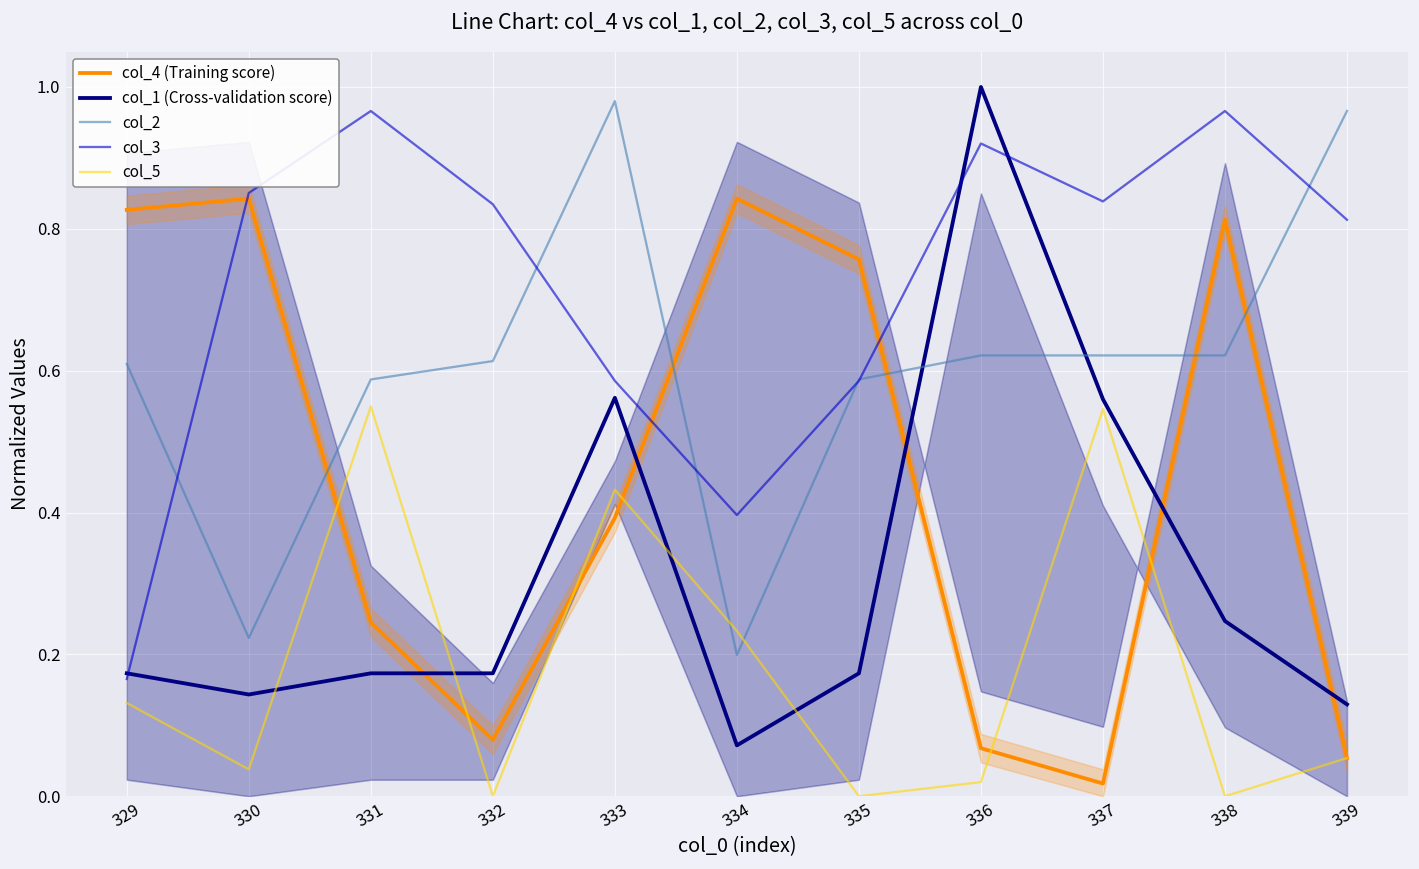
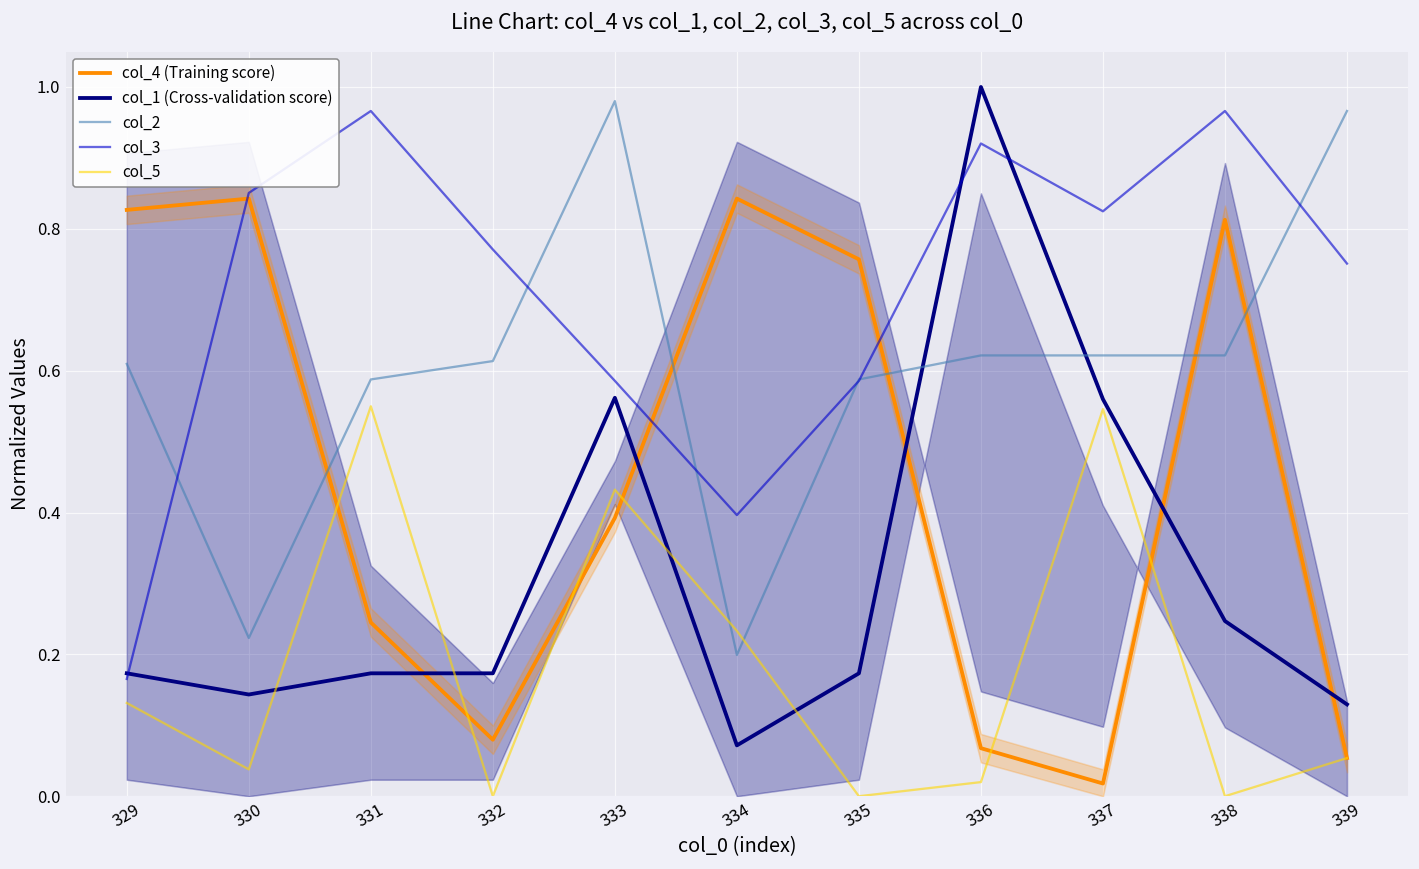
  {
    "col_3": {
      "329": 0.17,
      "330": 0.85,
      "331": 0.97,
-     "332": 0.83,
+     "332": 0.77,
      "333": 0.59,
      "334": 0.40,
      "336": 0.92,
-     "337": 0.84,
+     "337": 0.82,
      "338": 0.97,
-     "339": 0.81
+     "339": 0.75
    },
    "col_5": {
      "329": 0.13,
      "330": 0.04,
      "331": 0.55,
      "332": 0.00,
      "333": 0.43,
      "334": 0.23,
      "335": 0.00,
      "336": 0.02,
      "337": 0.55,
      "338": 0.00
    }
  }
